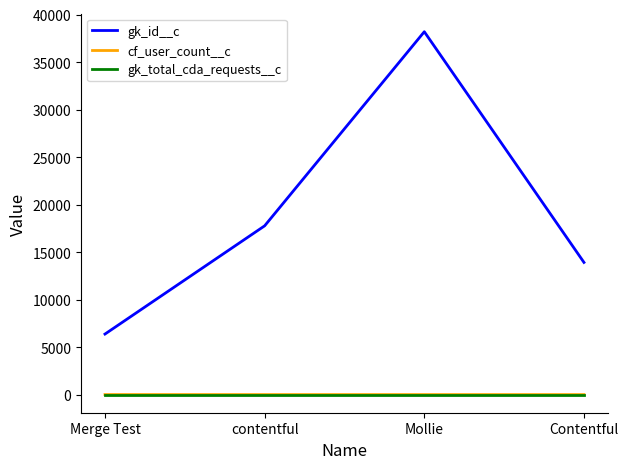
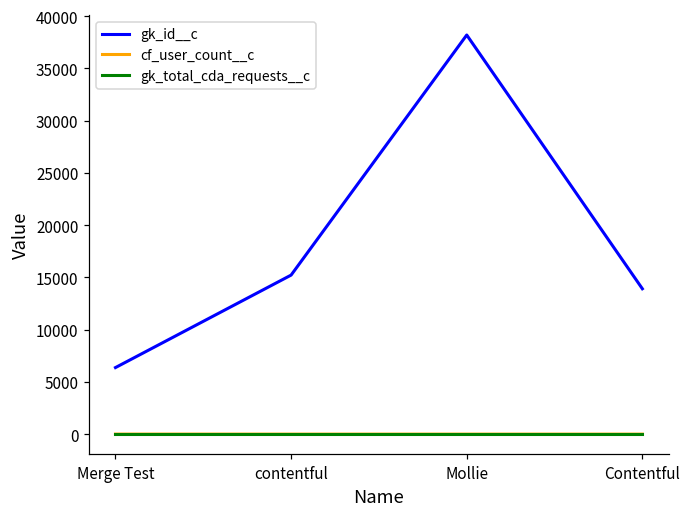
  {
    "gk_id__c": {
      "Merge Test": 6000,
-     "contentful": 18000,
+     "contentful": 15000,
      "Mollie": 38000,
      "Contentful": 14000
    },
    "gk_total_cda_requests__c": {
      "Merge Test": 0,
      "contentful": 0,
      "Mollie": 0,
      "Contentful": 0
    }
  }
